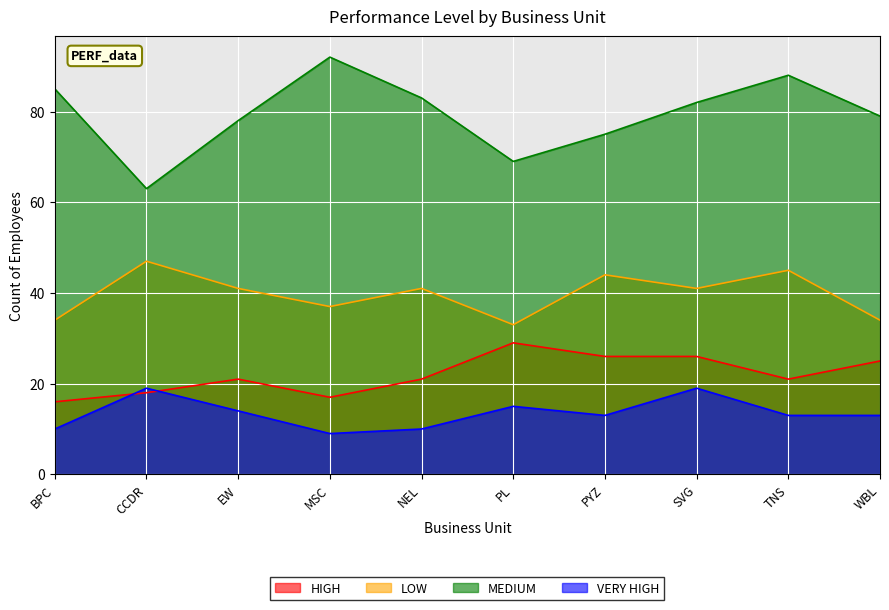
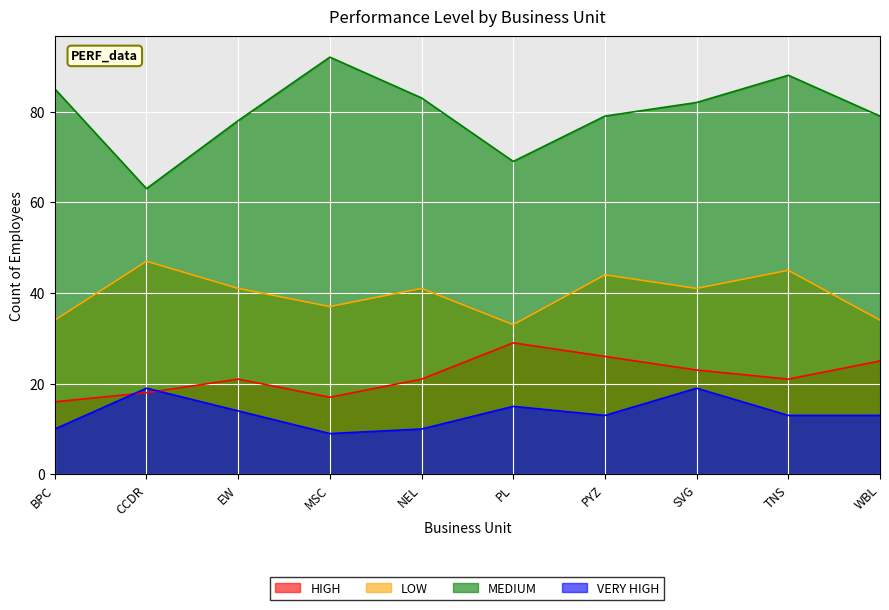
  {
    "HIGH": {
      "BPC": 16,
      "CCDR": 18,
      "EW": 21,
      "MSC": 17,
      "NEL": 21,
      "PL": 29,
      "PYZ": 26,
-     "SVG": 26,
+     "SVG": 23,
      "TNS": 21,
      "WBL": 25
    },
    "LOW": {
      "BPC": 34,
      "CCDR": 47,
      "EW": 41,
      "MSC": 37,
      "NEL": 41,
      "PL": 33,
      "PYZ": 44,
      "SVG": 41,
      "TNS": 45,
      "WBL": 34
    },
    "MEDIUM": {
      "BPC": 85,
      "CCDR": 63,
      "EW": 78,
      "MSC": 92,
      "NEL": 83,
      "PL": 69,
-     "PYZ": 75,
+     "PYZ": 79,
      "SVG": 82,
      "TNS": 88,
      "WBL": 79
    },
    "VERY HIGH": {
      "BPC": 10,
      "CCDR": 19,
      "EW": 14,
      "MSC": 9,
      "NEL": 10,
      "PL": 15,
      "PYZ": 13,
      "SVG": 19,
      "TNS": 13,
      "WBL": 13
    }
  }
